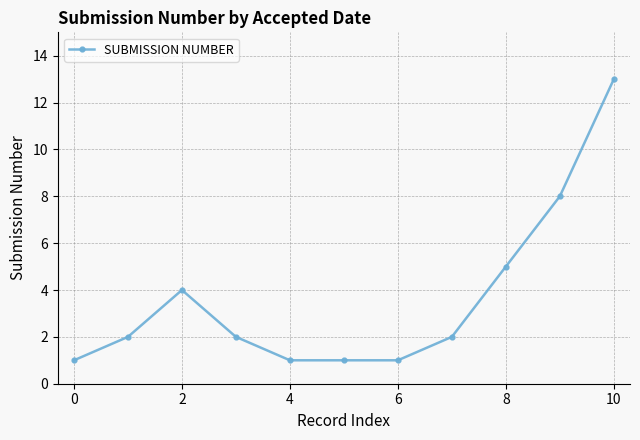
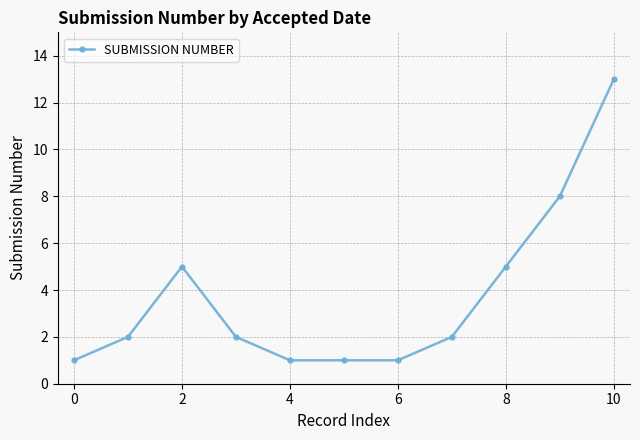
  {
    "0": 1,
-   "2": 4,
+   "2": 5,
    "4": 1,
    "6": 1,
    "8": 5,
    "10": 13
  }
